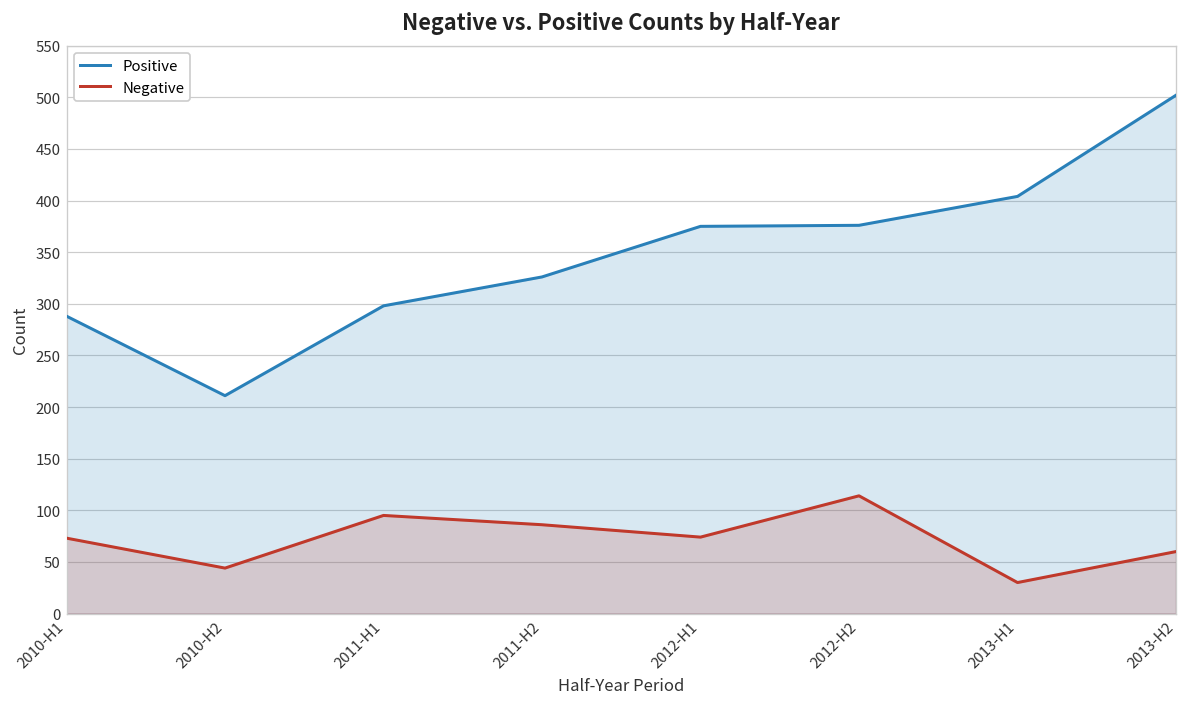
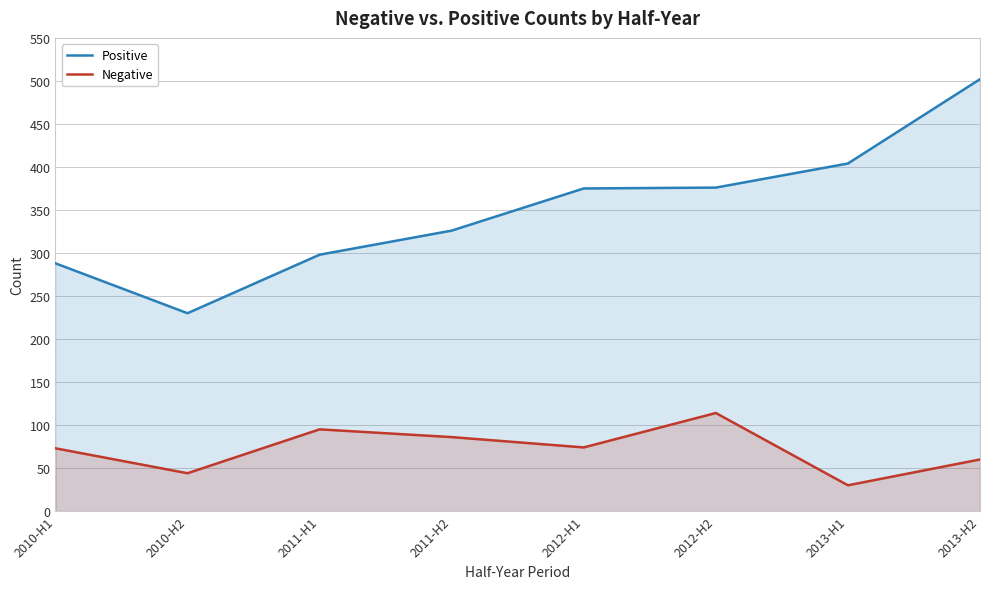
  {
    "Positive": {
      "2010-H1": 290,
-     "2010-H2": 210,
+     "2010-H2": 230,
      "2011-H1": 300,
      "2011-H2": 330,
      "2012-H1": 380,
      "2012-H2": 380,
      "2013-H1": 400,
      "2013-H2": 500
    },
    "Negative": {
      "2010-H1": 70,
      "2010-H2": 40,
      "2011-H1": 100,
      "2011-H2": 90,
      "2012-H1": 70,
      "2012-H2": 110,
      "2013-H1": 30,
      "2013-H2": 60
    }
  }
